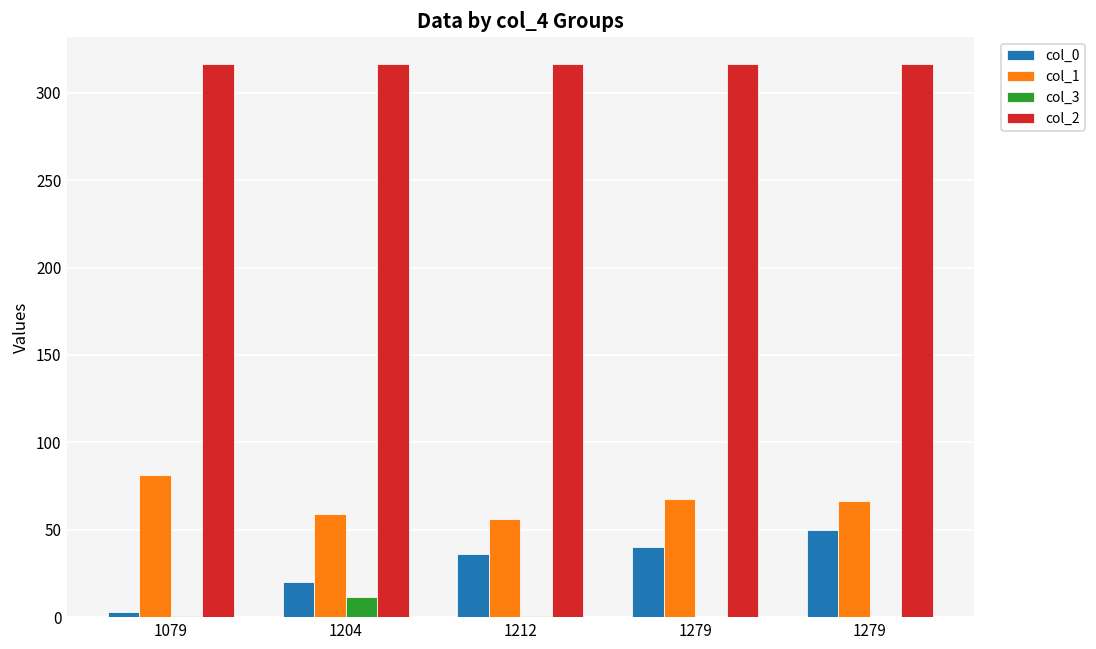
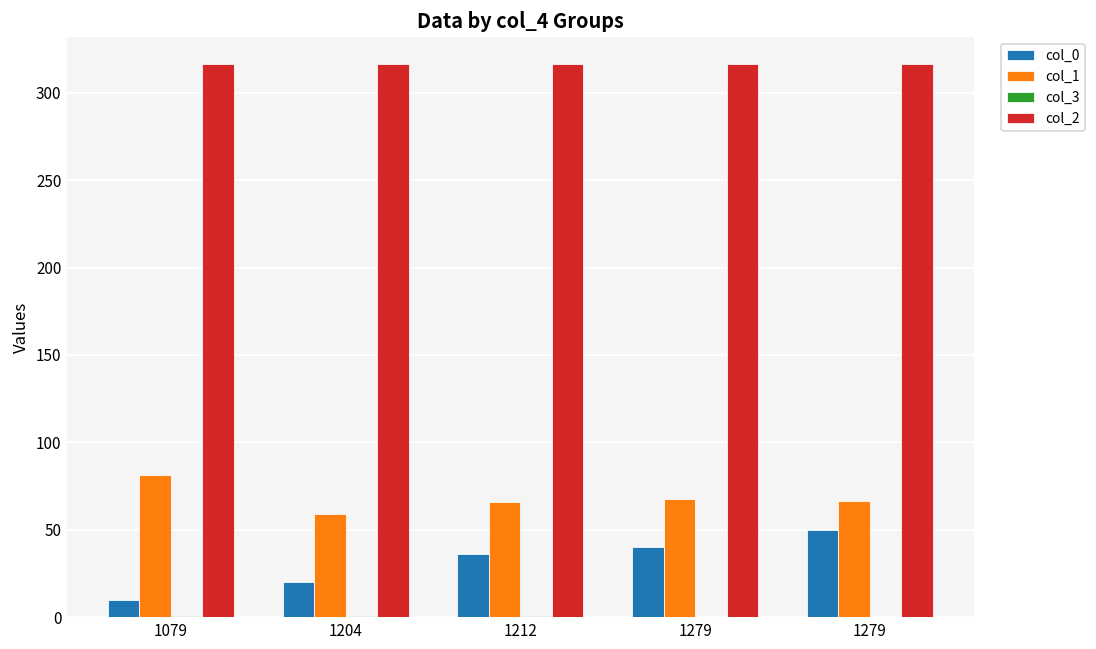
  {
    "col_0": {
-     "1079": 3,
+     "1079": 10,
      "1204": 20,
      "1212": 36
    },
    "col_1": {
      "1079": 81,
      "1204": 59,
-     "1212": 56
+     "1212": 66
    },
    "col_3": {
-     "1204": 12
+     "1204": 1
    },
    "col_2": {
      "1079": 316,
      "1204": 316,
      "1212": 316
    }
  }
